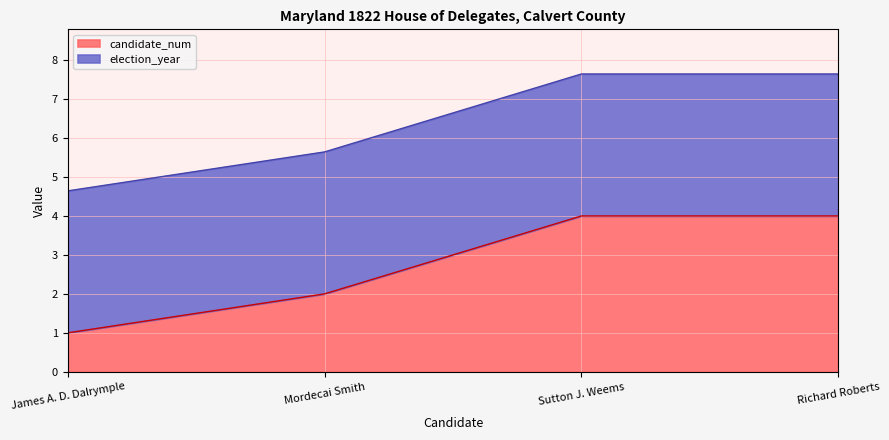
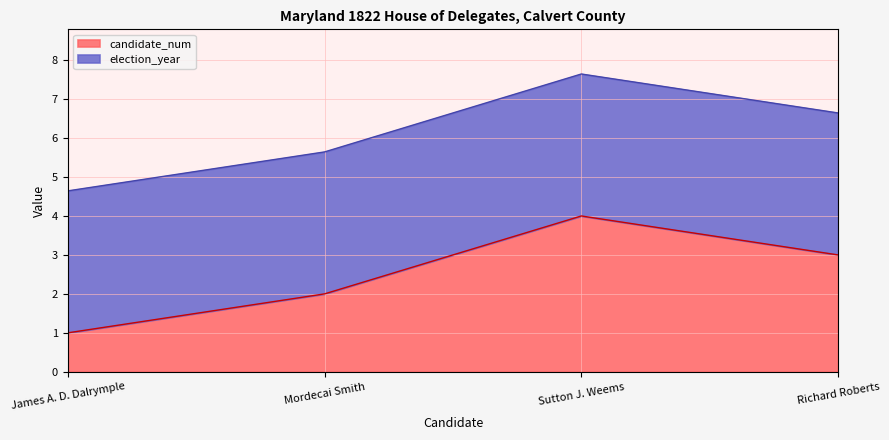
  {
    "candidate_num": {
      "James A. D. Dalrymple": 1,
      "Mordecai Smith": 2,
      "Sutton J. Weems": 4,
-     "Richard Roberts": 4
+     "Richard Roberts": 3
    },
    "election_year": {
      "James A. D. Dalrymple": 3.6,
      "Mordecai Smith": 3.6,
      "Sutton J. Weems": 3.6,
      "Richard Roberts": 3.6
    }
  }
